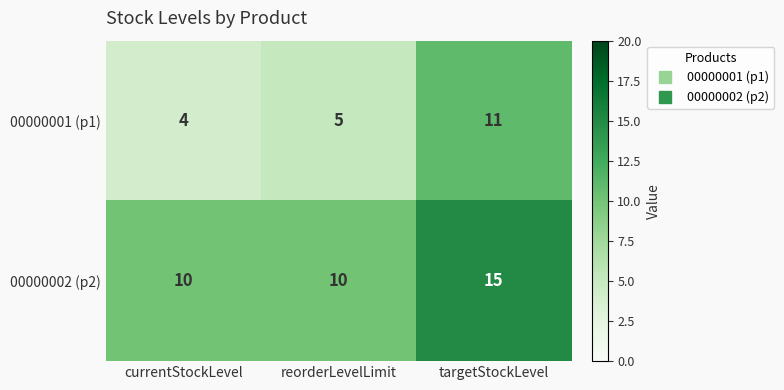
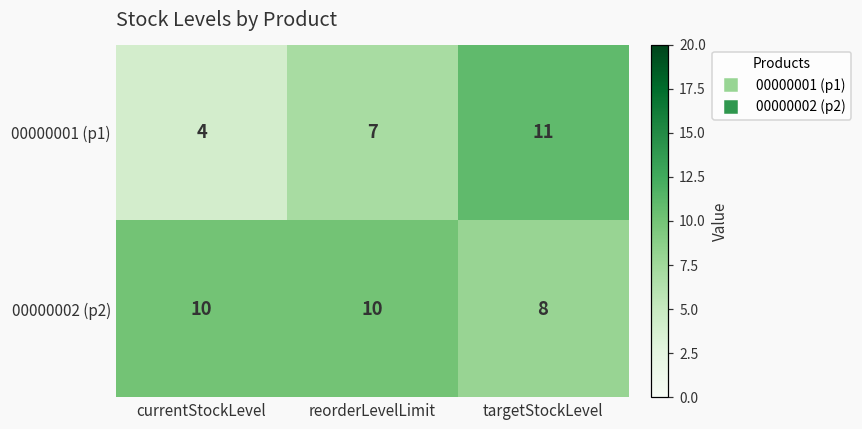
  {
    "00000001 (p1)": {
      "currentStockLevel": 4,
-     "reorderLevelLimit": 5,
+     "reorderLevelLimit": 7,
      "targetStockLevel": 11
    },
    "00000002 (p2)": {
      "currentStockLevel": 10,
      "reorderLevelLimit": 10,
-     "targetStockLevel": 15
+     "targetStockLevel": 8
    }
  }
